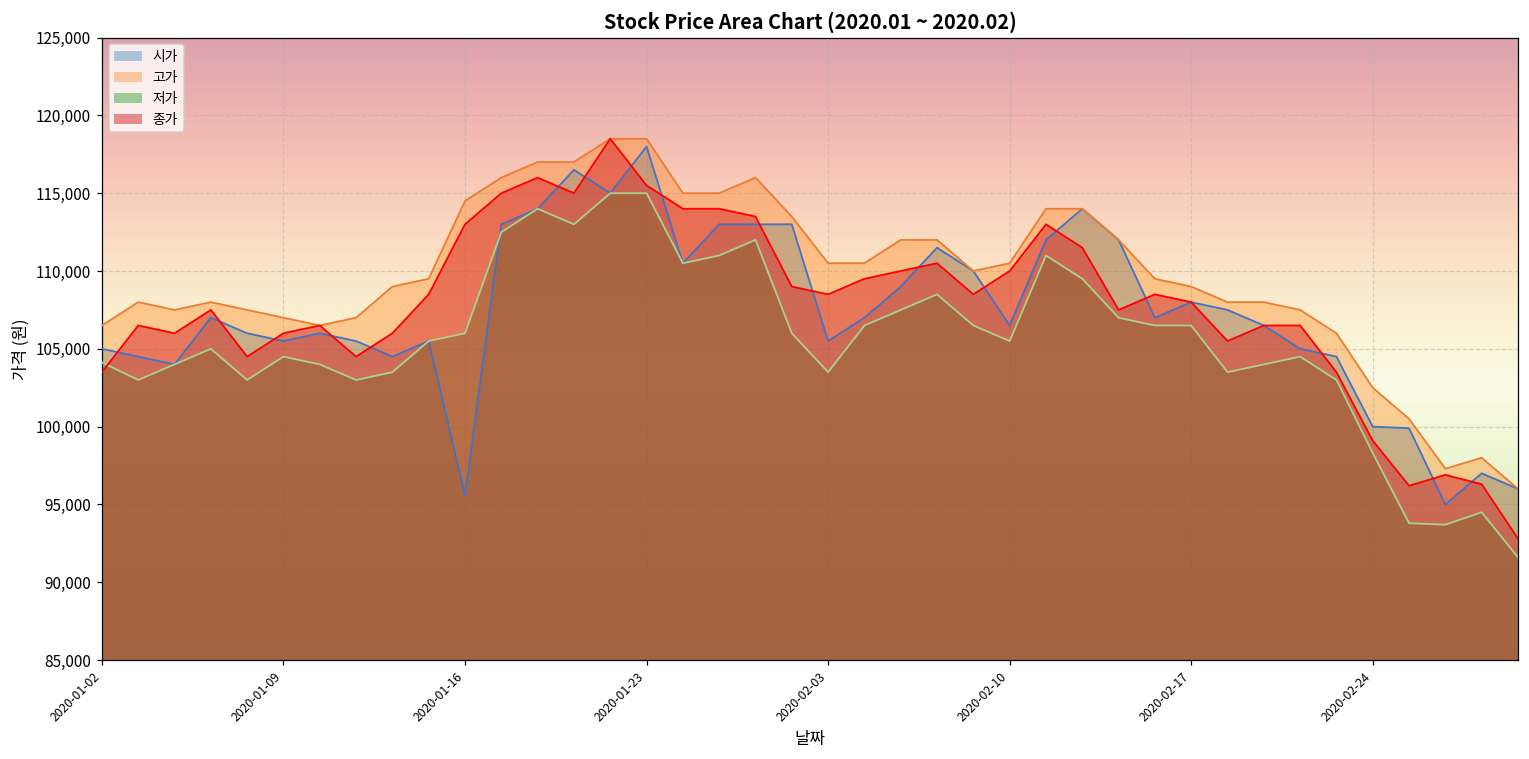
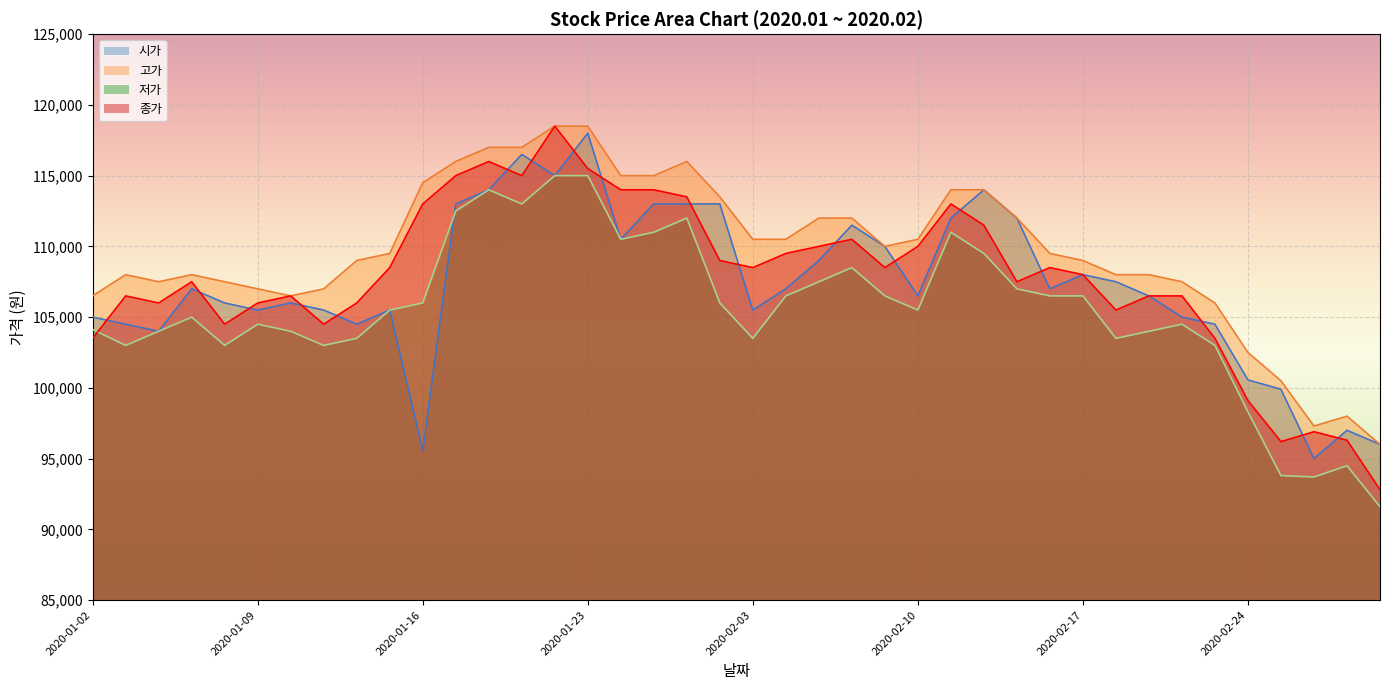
  {
    "시가": {
      "2020-01-02": "105,000",
      "2020-01-09": "105,500",
      "2020-01-16": "95,600",
      "2020-01-23": "118,000",
      "2020-02-03": "105,500",
      "2020-02-10": "106,500",
-     "2020-02-24": "100,000"
+     "2020-02-24": "100,600"
    },
    "고가": {
      "2020-01-02": "106,500",
      "2020-01-09": "107,000",
      "2020-01-16": "114,500",
      "2020-01-23": "118,500",
      "2020-02-03": "110,500",
      "2020-02-10": "110,500",
      "2020-02-17": "109,000",
      "2020-02-24": "102,500"
    },
    "저가": {
      "2020-01-02": "104,100",
      "2020-01-09": "104,500",
      "2020-01-16": "106,000",
      "2020-01-23": "115,000",
      "2020-02-03": "103,500",
      "2020-02-10": "105,500",
      "2020-02-17": "106,500",
      "2020-02-24": "98,300"
    },
    "종가": {
      "2020-01-02": "103,500",
      "2020-01-09": "106,000",
      "2020-01-16": "113,000",
      "2020-01-23": "115,500",
      "2020-02-03": "108,500",
      "2020-02-10": "110,000",
      "2020-02-24": "99,100"
    }
  }
